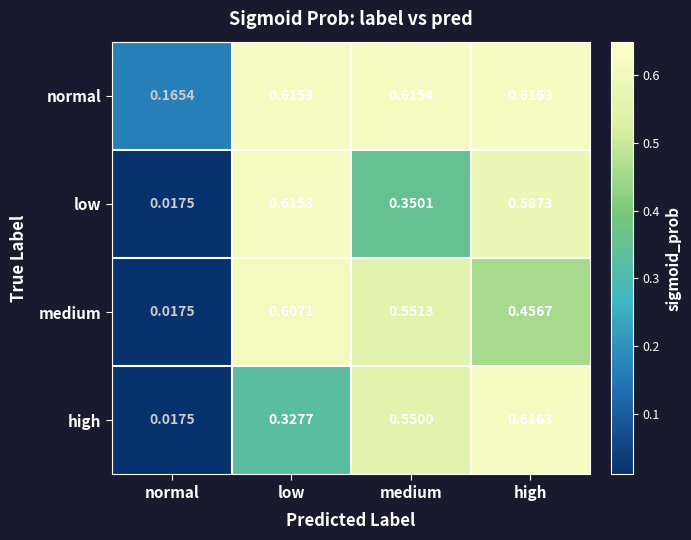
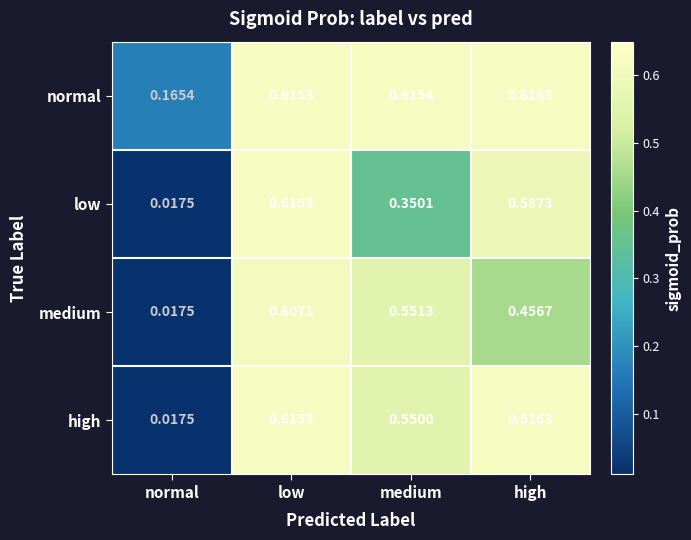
  {
    "normal": {
      "normal": 0.1654,
      "low": 0.6153,
      "medium": 0.6154,
      "high": 0.6163
    },
    "low": {
      "normal": 0.0175,
      "low": 0.6153,
      "medium": 0.3501,
      "high": 0.5873
    },
    "medium": {
      "normal": 0.0175,
      "low": 0.6071,
      "medium": 0.5513,
      "high": 0.4567
    },
    "high": {
      "normal": 0.0175,
-     "low": 0.3277,
+     "low": 0.6153,
      "medium": 0.5500,
      "high": 0.6163
    }
  }
